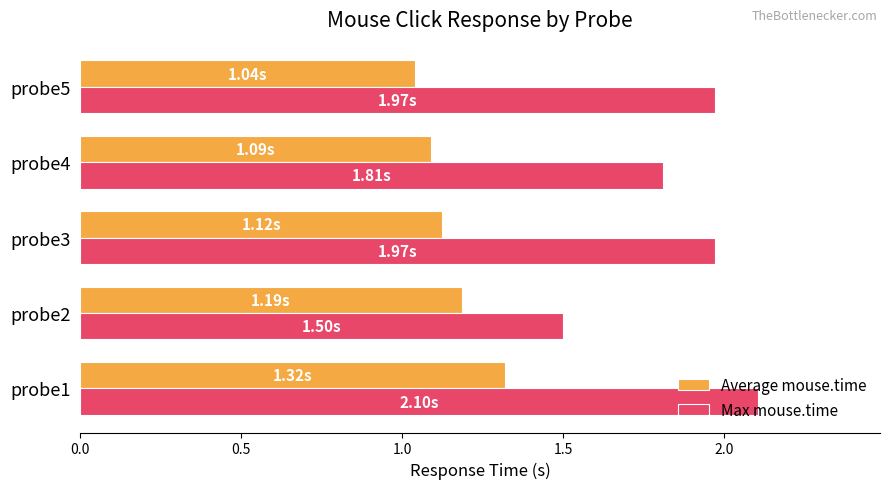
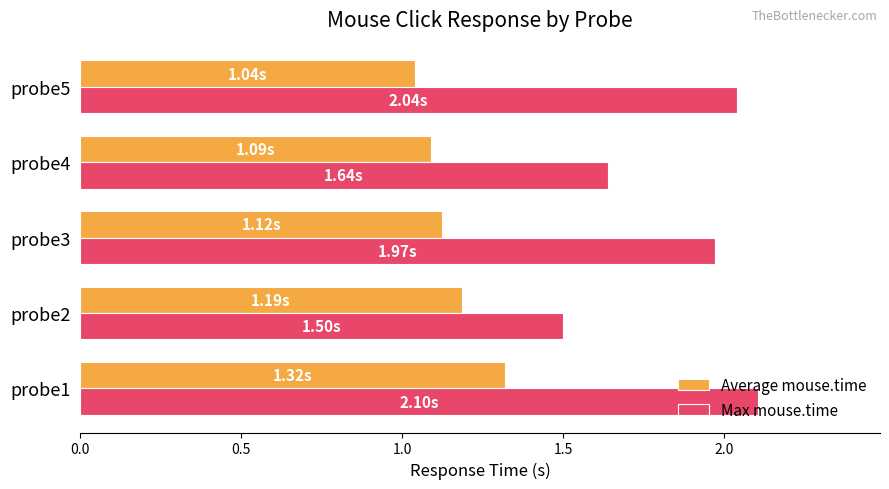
  {
    "Average mouse.time": {
      "probe5": "1.04s",
      "probe4": "1.09s",
      "probe3": "1.12s",
      "probe2": "1.19s",
      "probe1": "1.32s"
    },
    "Max mouse.time": {
-     "probe5": "1.97s",
-     "probe4": "1.81s",
+     "probe5": "2.04s",
+     "probe4": "1.64s",
      "probe3": "1.97s",
      "probe2": "1.50s",
      "probe1": "2.10s"
    }
  }
